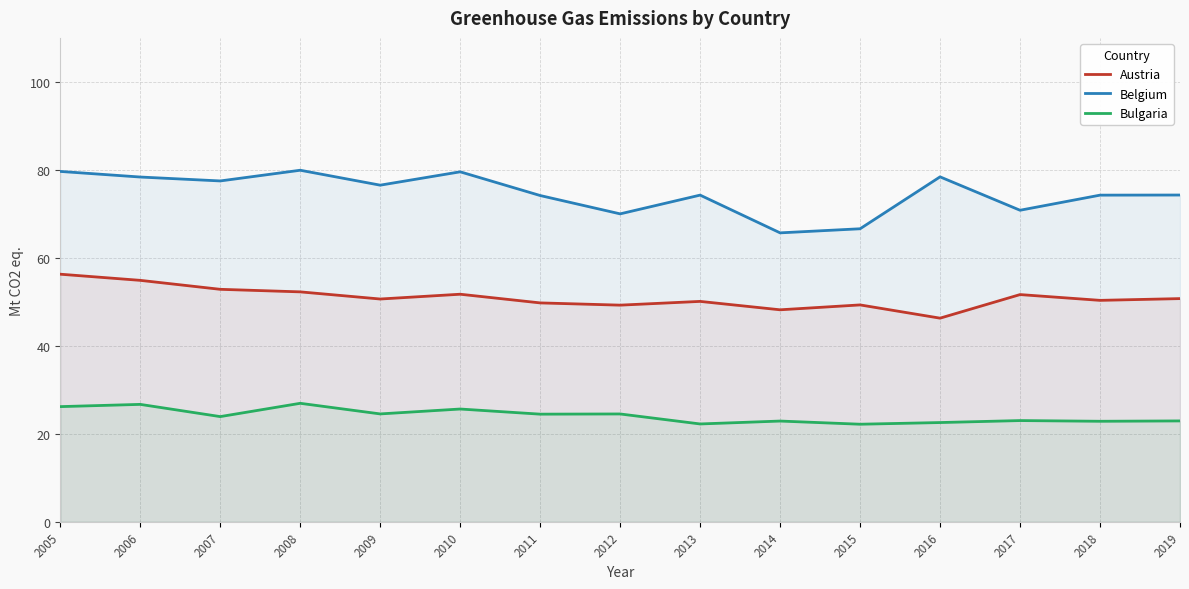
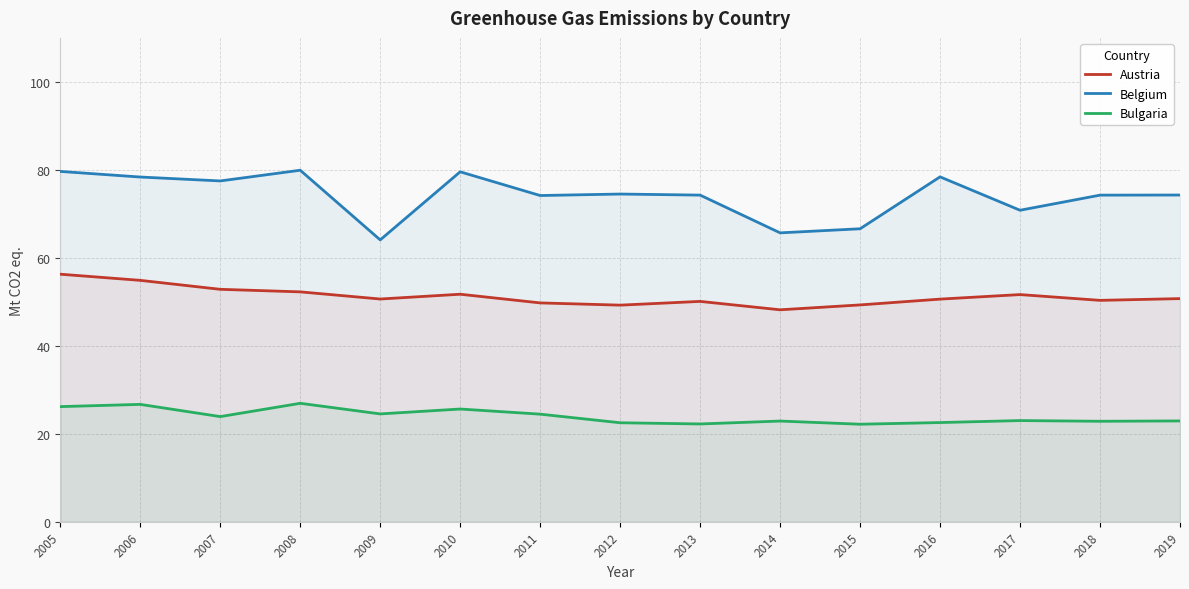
  {
    "Austria": {
      "2005": 56,
      "2006": 55,
      "2007": 53,
      "2008": 52,
      "2009": 51,
      "2010": 52,
      "2011": 50,
      "2012": 49,
      "2013": 50,
      "2014": 48,
      "2015": 49,
-     "2016": 46,
+     "2016": 51,
      "2017": 52,
      "2018": 50,
      "2019": 51
    },
    "Belgium": {
      "2005": 80,
      "2006": 78,
      "2007": 77,
      "2008": 80,
-     "2009": 77,
+     "2009": 64,
      "2010": 80,
      "2011": 74,
-     "2012": 70,
+     "2012": 75,
      "2013": 74,
      "2014": 66,
      "2015": 67,
      "2016": 78,
      "2017": 71,
      "2018": 74,
      "2019": 74
    },
    "Bulgaria": {
      "2005": 26,
      "2006": 27,
      "2007": 24,
      "2008": 27,
      "2009": 25,
      "2010": 26,
      "2011": 24,
-     "2012": 25,
+     "2012": 23,
      "2013": 22,
      "2014": 23,
      "2015": 22,
      "2016": 23,
      "2017": 23,
      "2018": 23,
      "2019": 23
    }
  }
